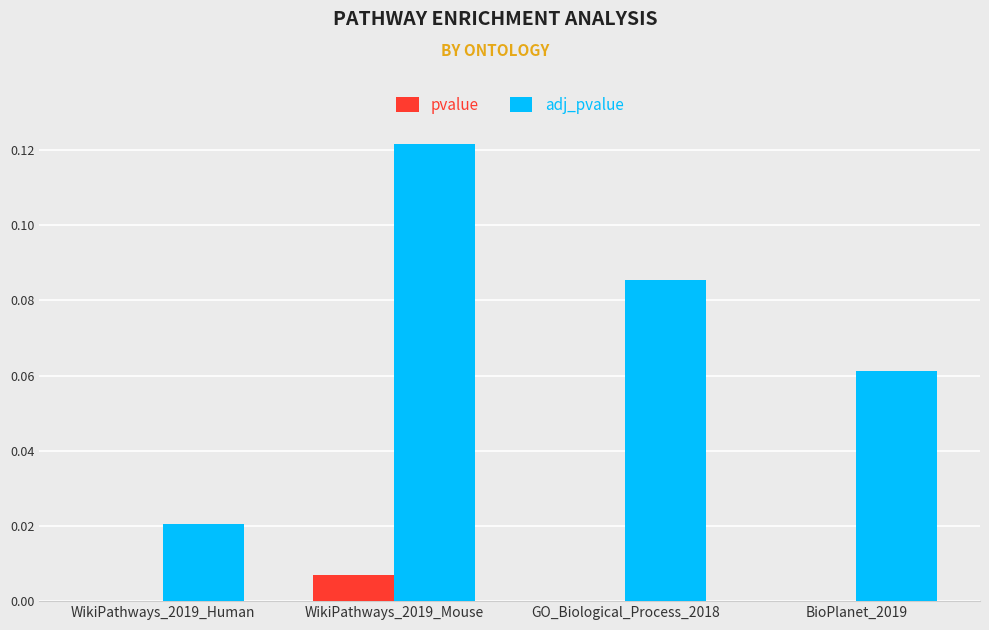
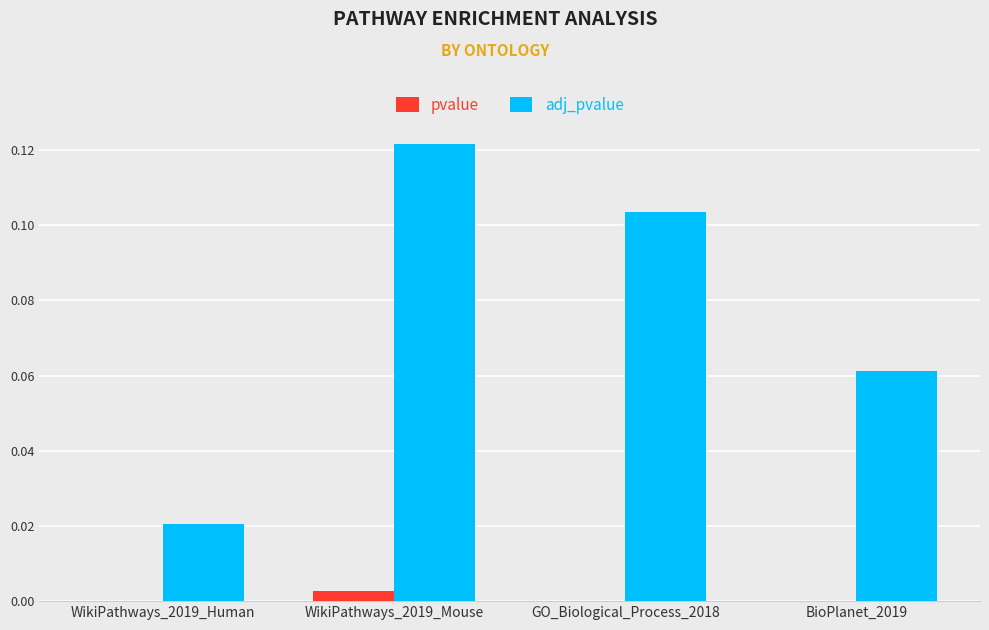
  {
    "pvalue": {
-     "WikiPathways_2019_Mouse": 0.007
+     "WikiPathways_2019_Mouse": 0.003
    },
    "adj_pvalue": {
      "WikiPathways_2019_Human": 0.021,
      "WikiPathways_2019_Mouse": 0.122,
-     "GO_Biological_Process_2018": 0.085,
+     "GO_Biological_Process_2018": 0.104,
      "BioPlanet_2019": 0.061
    }
  }
